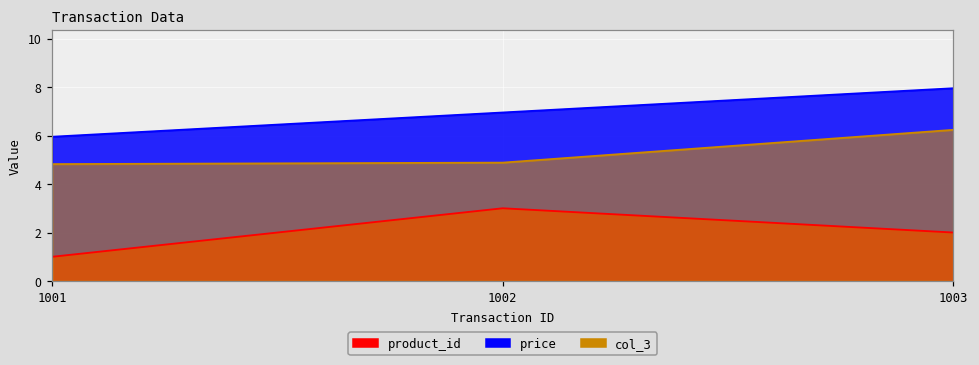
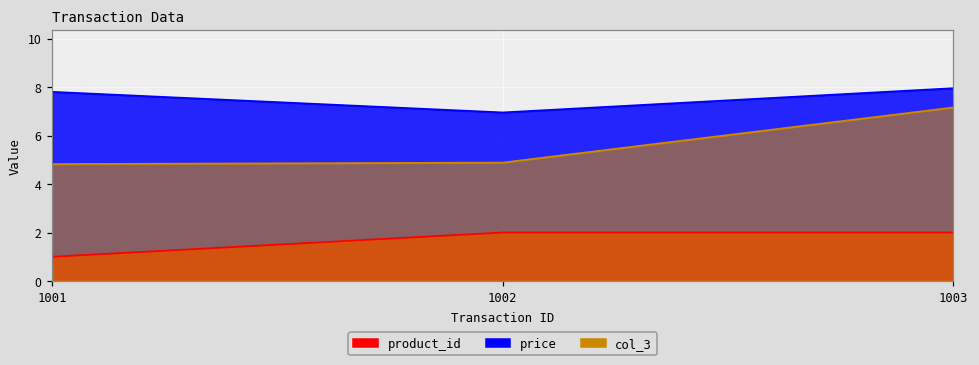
  {
    "price": {
-     "1001": 6.0,
+     "1001": 7.8,
      "1002": 7.0,
      "1003": 8.0
    },
    "product_id": {
      "1001": 1,
-     "1002": 3,
+     "1002": 2,
      "1003": 2
    },
    "col_3": {
      "1001": 4.8,
      "1002": 4.9,
-     "1003": 6.2
+     "1003": 7.2
    }
  }
